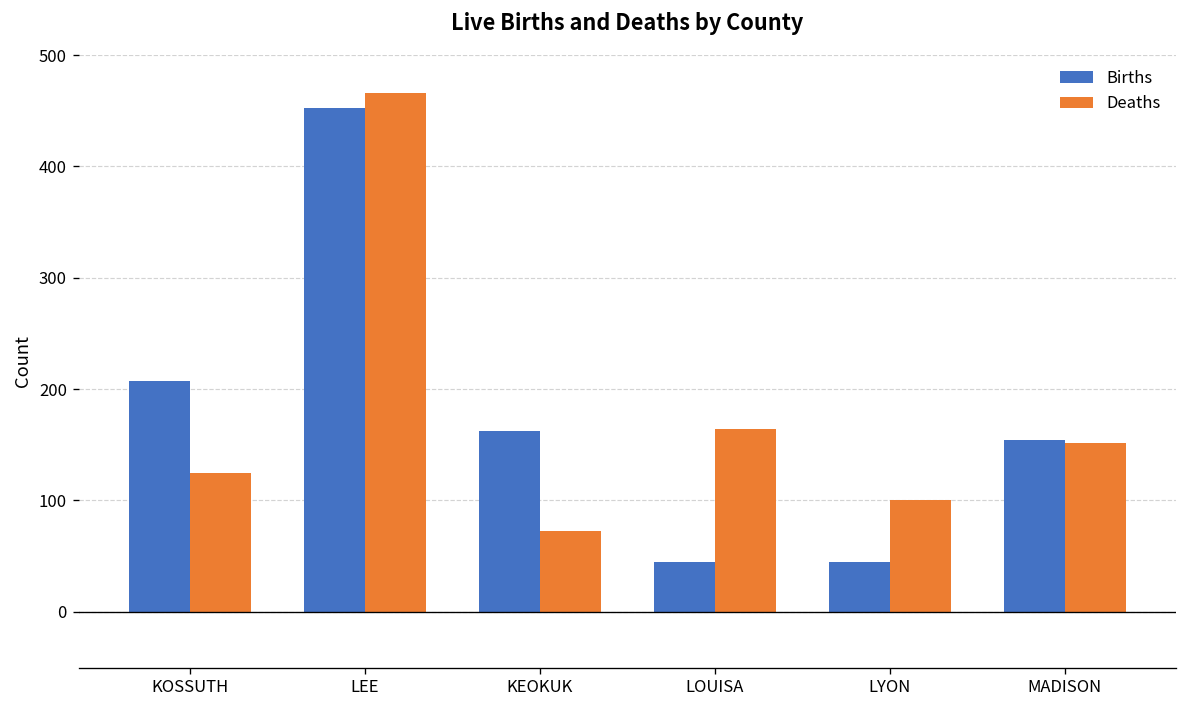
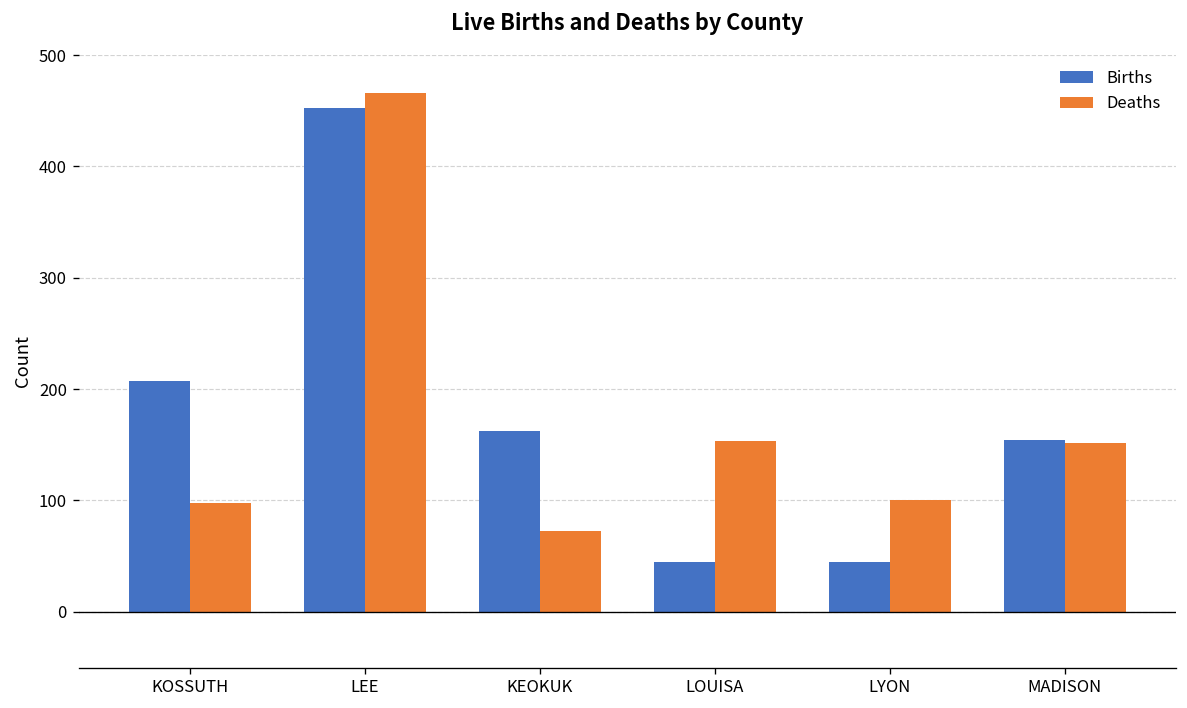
  {
    "Births": {
      "KOSSUTH": 210,
      "LEE": 450,
      "KEOKUK": 160,
      "LOUISA": 50,
      "LYON": 50,
      "MADISON": 150
    },
    "Deaths": {
-     "KOSSUTH": 130,
+     "KOSSUTH": 100,
      "LEE": 470,
      "KEOKUK": 70,
-     "LOUISA": 160,
+     "LOUISA": 150,
      "LYON": 100,
      "MADISON": 150
    }
  }
